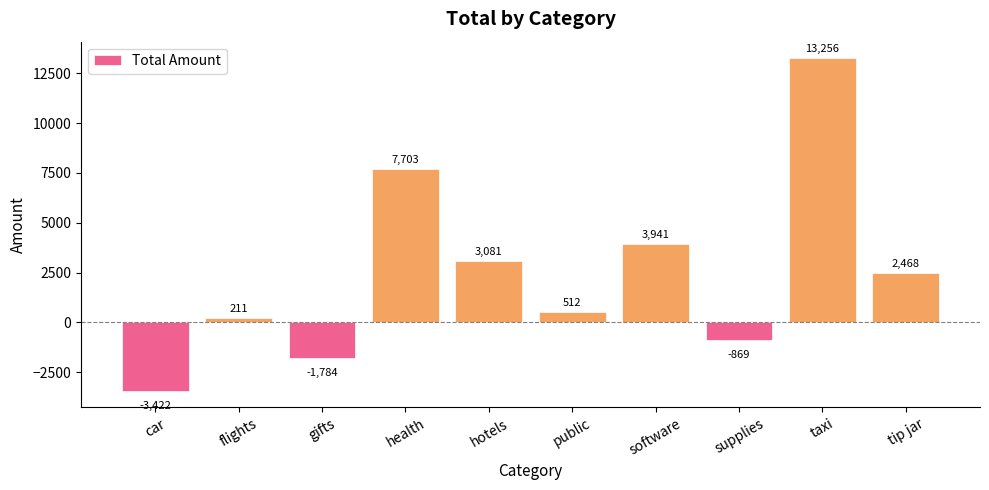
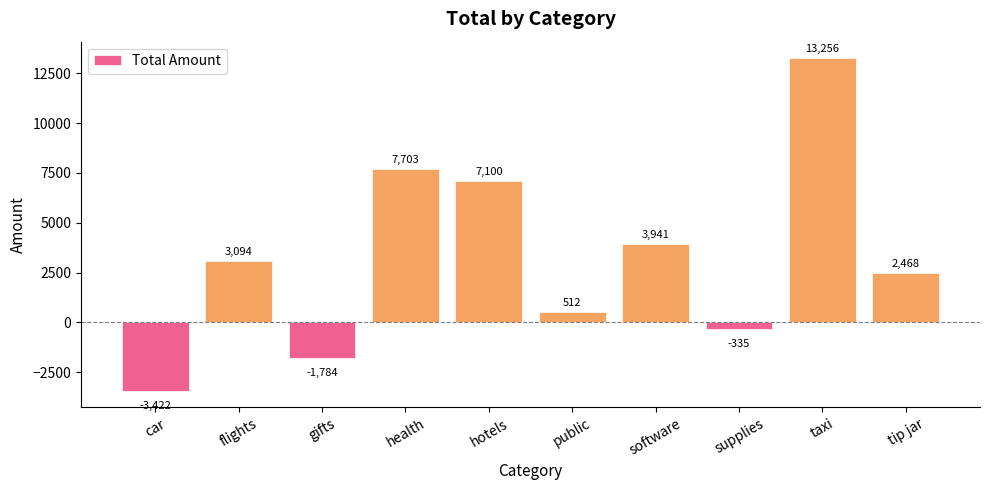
  {
    "car": "-3,422",
-   "flights": "211",
+   "flights": "3,094",
    "gifts": "-1,784",
    "health": "7,703",
-   "hotels": "3,081",
+   "hotels": "7,100",
    "public": "512",
    "software": "3,941",
-   "supplies": "-869",
+   "supplies": "-335",
    "taxi": "13,256",
    "tip jar": "2,468"
  }
